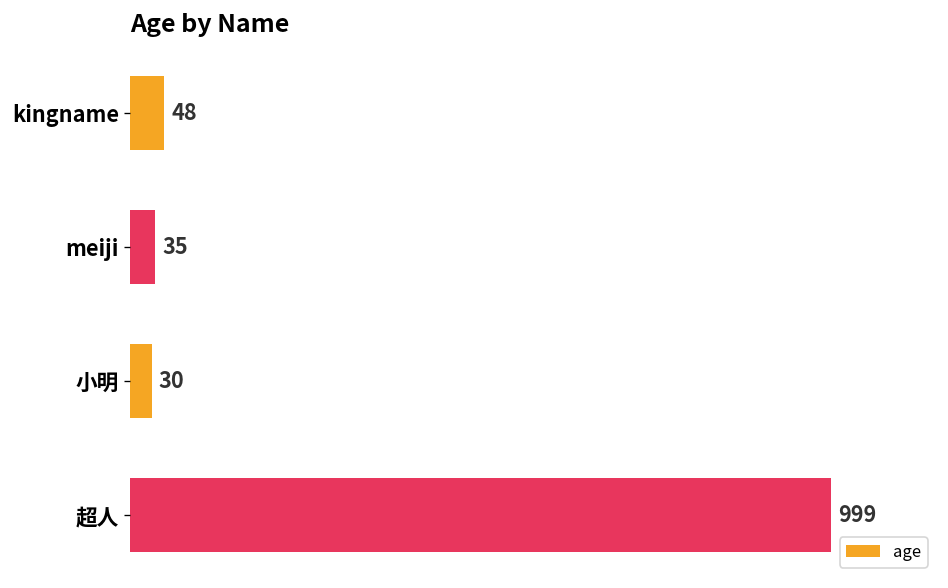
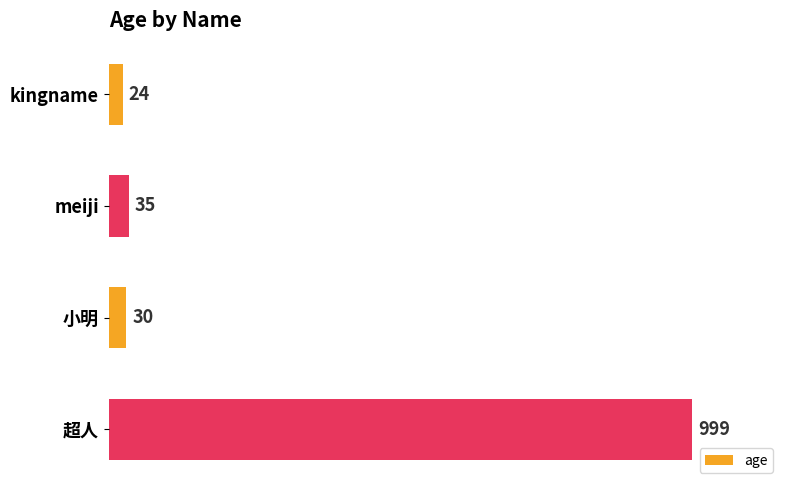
  {
-   "kingname": 48,
+   "kingname": 24,
    "meiji": 35,
    "小明": 30,
    "超人": 999
  }
